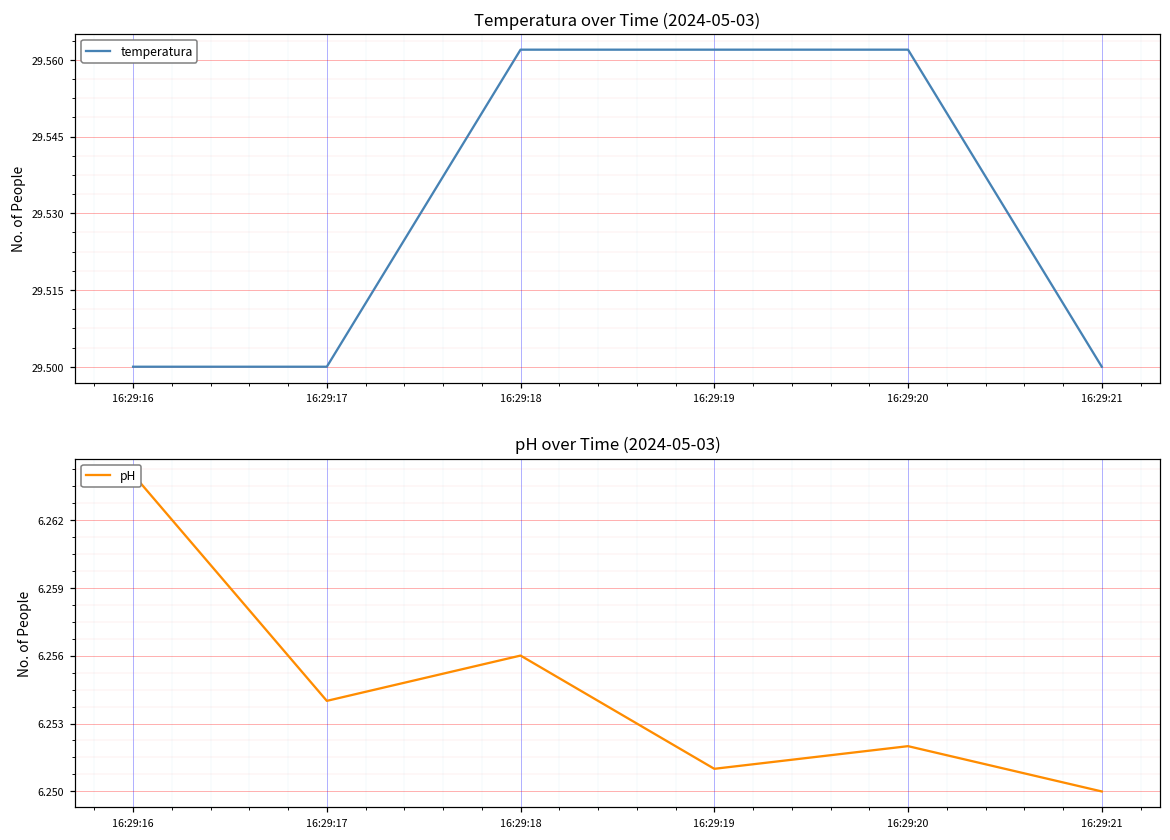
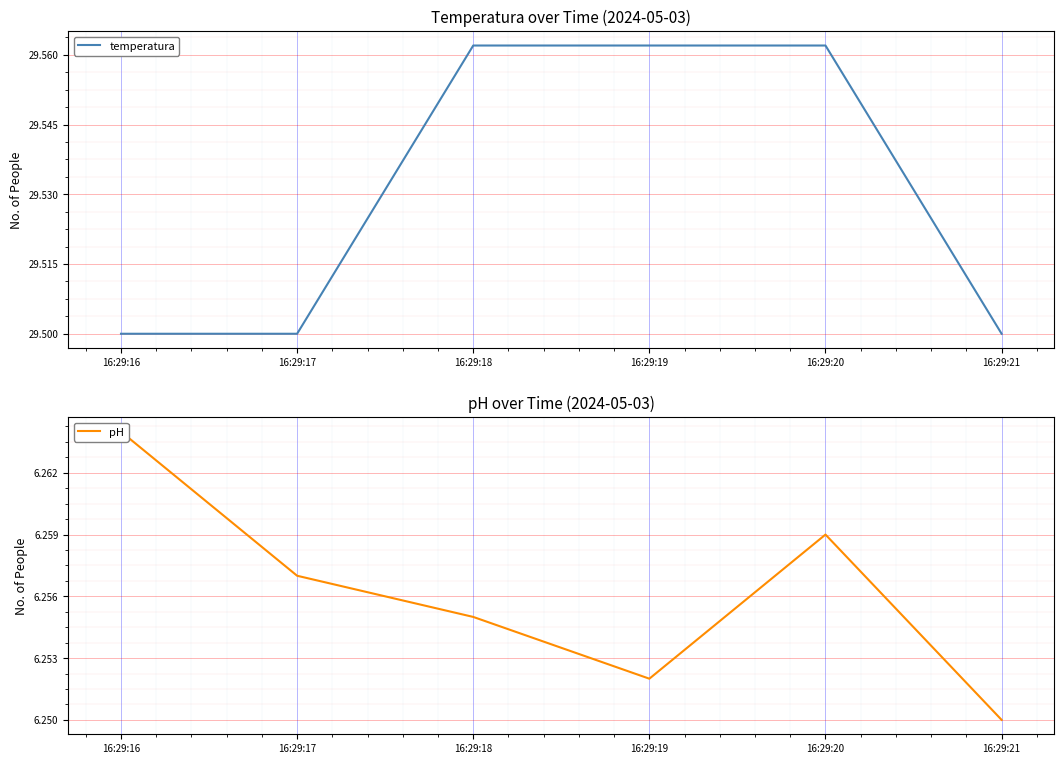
  {
    "Temperatura over Time (2024-05-03)": {
      "16:29:16": 29.500,
      "16:29:17": 29.500,
      "16:29:18": 29.562,
      "16:29:19": 29.562,
      "16:29:20": 29.562,
      "16:29:21": 29.500
    },
    "pH over Time (2024-05-03)": {
-     "16:29:17": 6.254,
-     "16:29:18": 6.256,
-     "16:29:19": 6.251,
-     "16:29:20": 6.252,
+     "16:29:17": 6.257,
+     "16:29:18": 6.255,
+     "16:29:19": 6.252,
+     "16:29:20": 6.259,
      "16:29:21": 6.250
    }
  }
